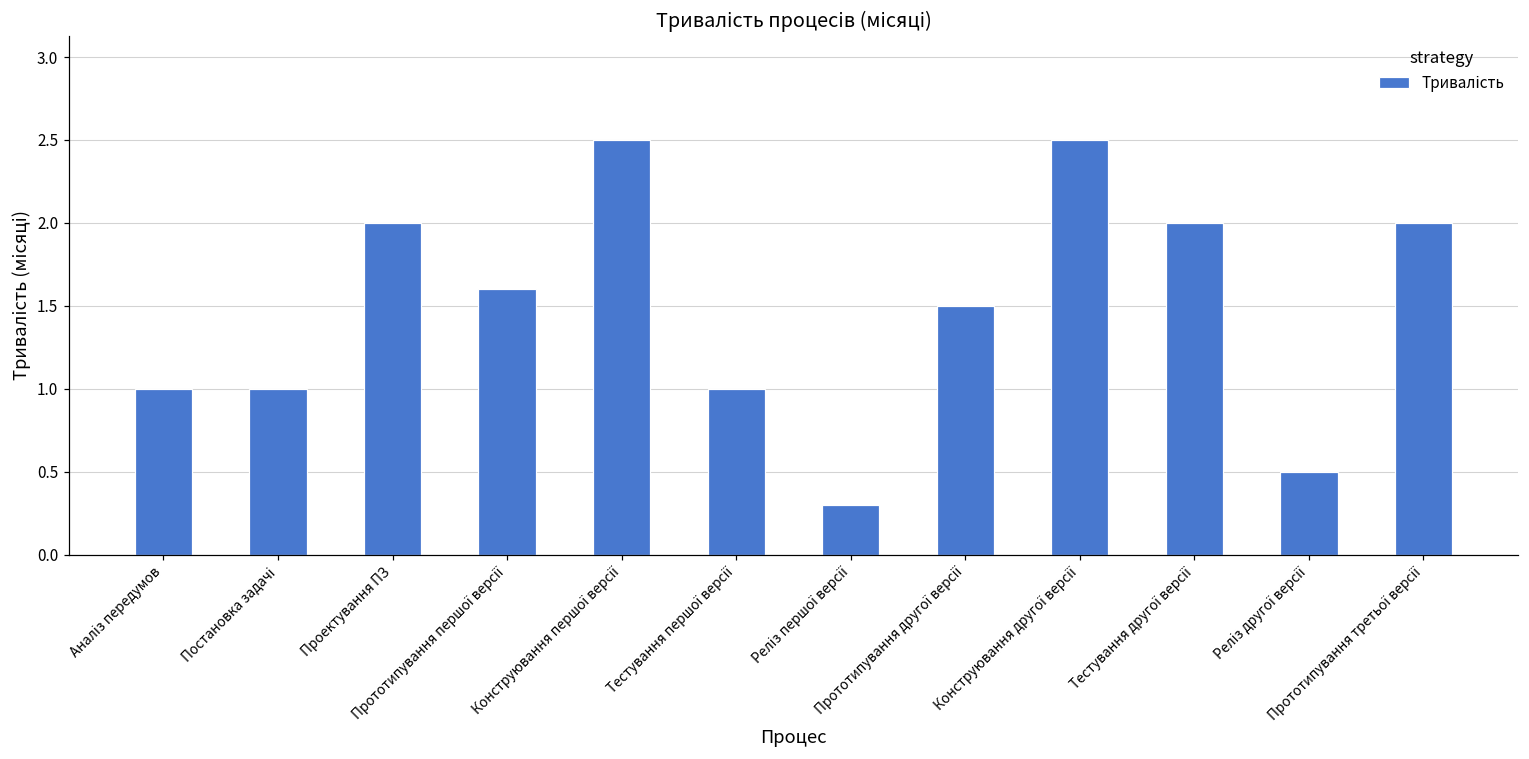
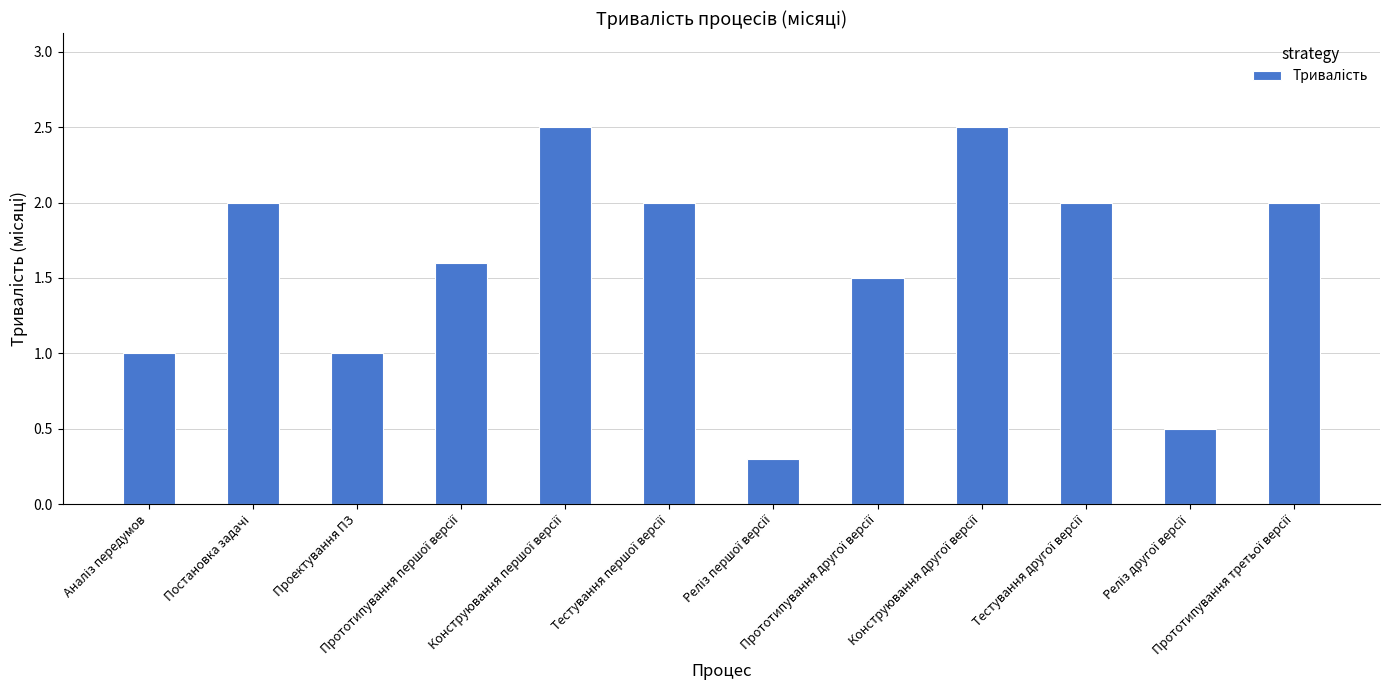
  {
    "Аналіз передумов": 1,
-   "Постановка задачі": 1,
-   "Проектування ПЗ": 2,
+   "Постановка задачі": 2,
+   "Проектування ПЗ": 1,
    "Прототипування першої версії": 1.60,
    "Конструювання першої версії": 2.50,
-   "Тестування першої версії": 1,
+   "Тестування першої версії": 2,
    "Реліз першої версії": 0.30,
    "Прототипування другої версії": 1.50,
    "Конструювання другої версії": 2.50,
    "Тестування другої версії": 2,
    "Реліз другої версії": 0.50,
    "Прототипування третьої версії": 2
  }
